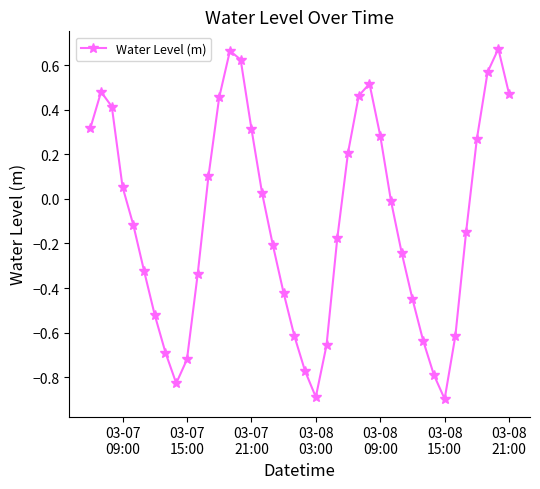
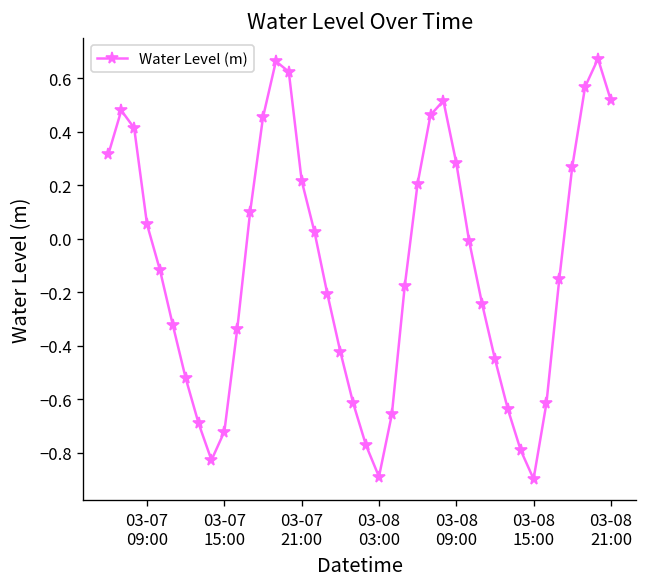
  {
    "03-07 09:00": 0.05,
    "03-07 15:00": -0.72,
-   "03-07 21:00": 0.32,
+   "03-07 21:00": 0.22,
    "03-08 03:00": -0.89,
    "03-08 09:00": 0.28,
    "03-08 15:00": -0.90,
-   "03-08 21:00": 0.47
+   "03-08 21:00": 0.52
  }
